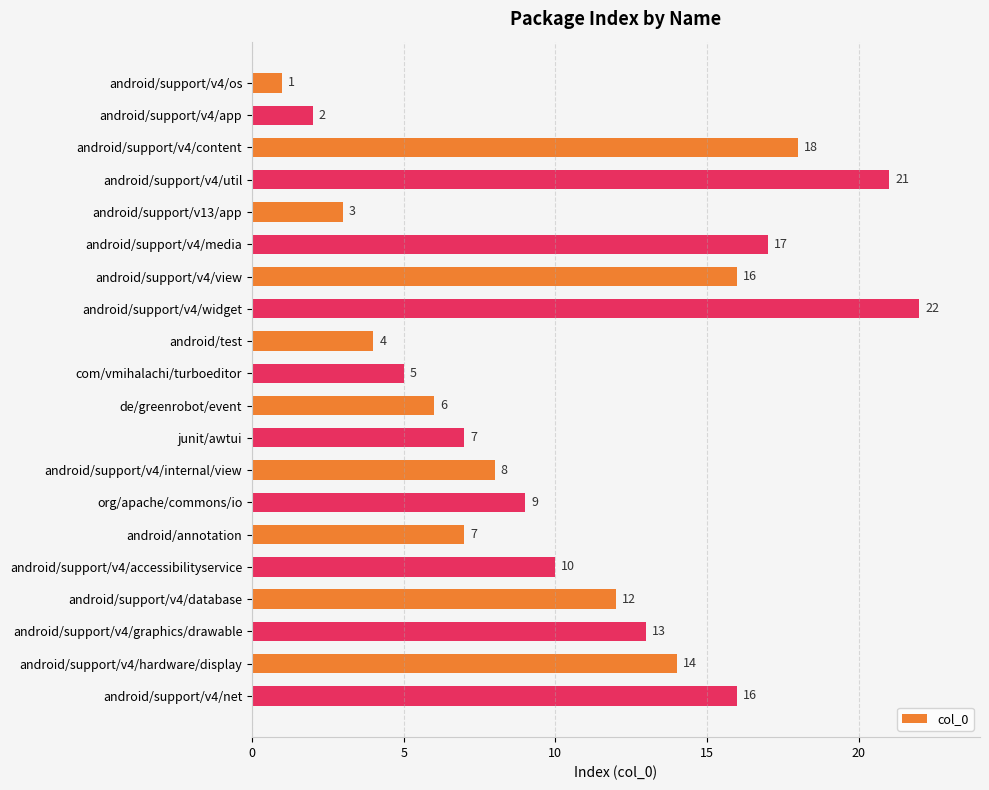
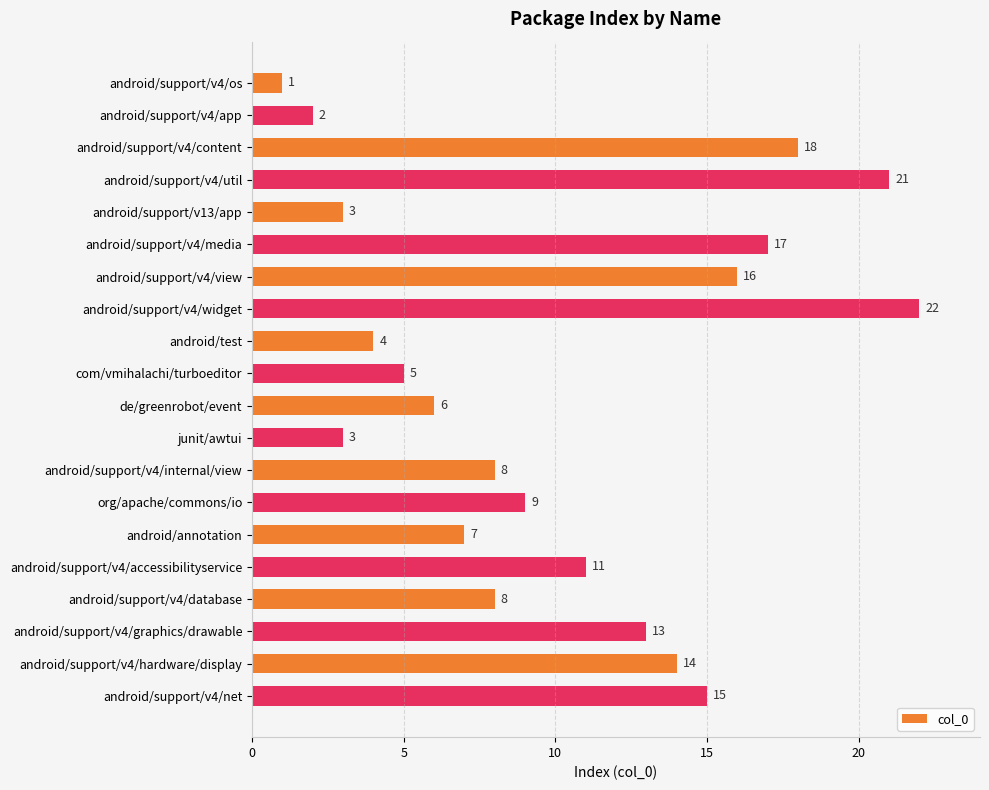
  {
    "android/support/v4/os": 1,
    "android/support/v4/app": 2,
    "android/support/v4/content": 18,
    "android/support/v4/util": 21,
    "android/support/v13/app": 3,
    "android/support/v4/media": 17,
    "android/support/v4/view": 16,
    "android/support/v4/widget": 22,
    "android/test": 4,
    "com/vmihalachi/turboeditor": 5,
    "de/greenrobot/event": 6,
-   "junit/awtui": 7,
+   "junit/awtui": 3,
    "android/support/v4/internal/view": 8,
    "org/apache/commons/io": 9,
    "android/annotation": 7,
-   "android/support/v4/accessibilityservice": 10,
-   "android/support/v4/database": 12,
+   "android/support/v4/accessibilityservice": 11,
+   "android/support/v4/database": 8,
    "android/support/v4/graphics/drawable": 13,
    "android/support/v4/hardware/display": 14,
-   "android/support/v4/net": 16
+   "android/support/v4/net": 15
  }
